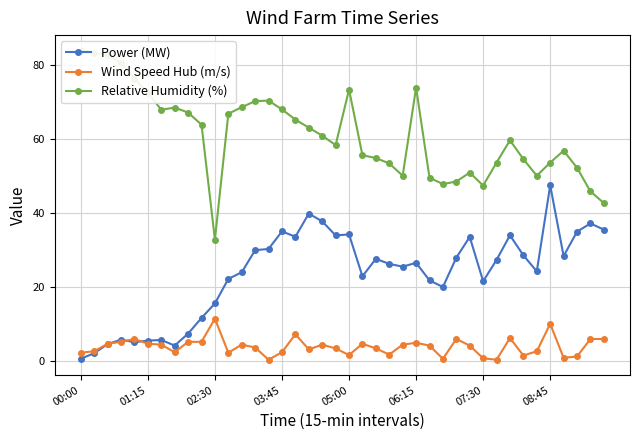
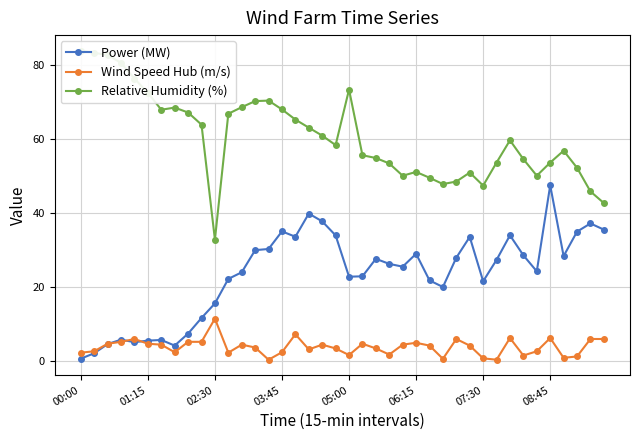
  {
    "Power (MW)": {
      "00:00": 1,
      "01:15": 6,
      "02:30": 16,
      "03:45": 35,
-     "05:00": 34,
-     "06:15": 27,
+     "05:00": 23,
+     "06:15": 29,
      "07:30": 22,
      "08:45": 48
    },
    "Wind Speed Hub (m/s)": {
      "00:00": 2,
      "01:15": 5,
      "02:30": 11,
      "03:45": 2,
      "05:00": 2,
      "06:15": 5,
      "07:30": 1,
-     "08:45": 10
+     "08:45": 6
    },
    "Relative Humidity (%)": {
      "02:30": 33,
      "03:45": 68,
      "05:00": 73,
-     "06:15": 74,
+     "06:15": 51,
      "07:30": 47,
      "08:45": 54
    }
  }
